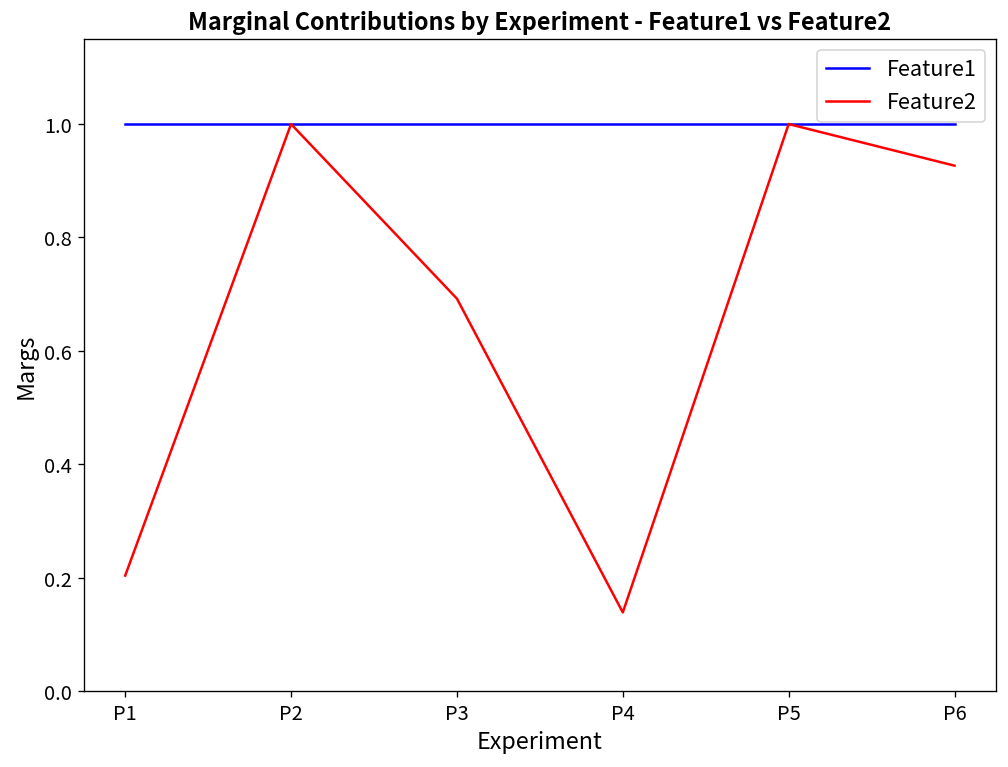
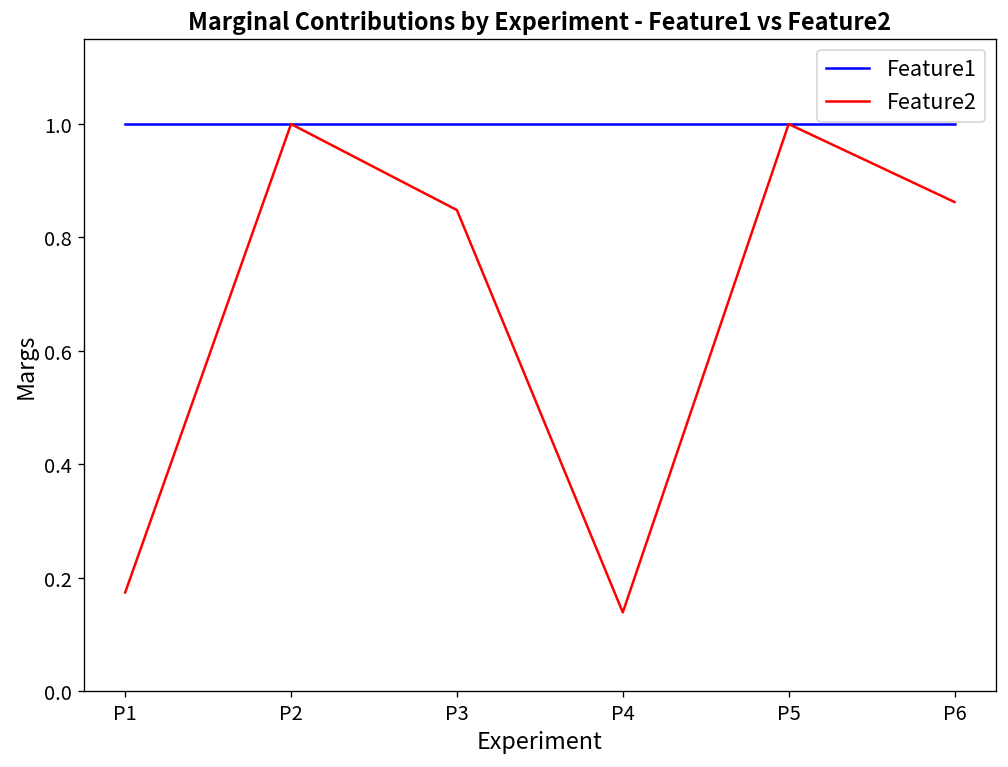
  {
    "Feature1": {
      "P1": 1.00,
      "P3": 1.00,
      "P4": 1.00,
      "P6": 1.00
    },
    "Feature2": {
-     "P1": 0.20,
-     "P3": 0.69,
+     "P1": 0.17,
+     "P3": 0.85,
      "P4": 0.14,
-     "P6": 0.93
+     "P6": 0.86
    }
  }
